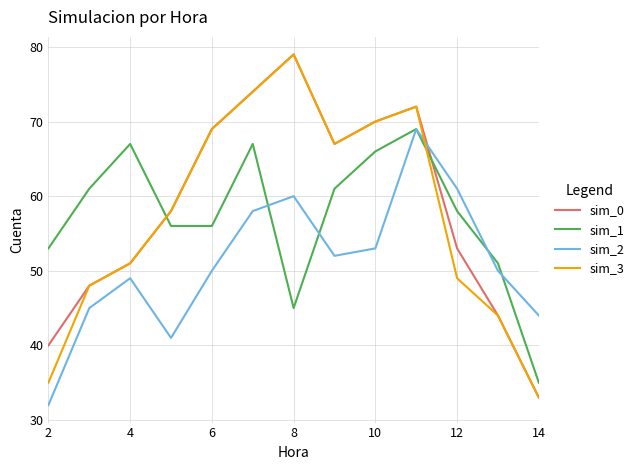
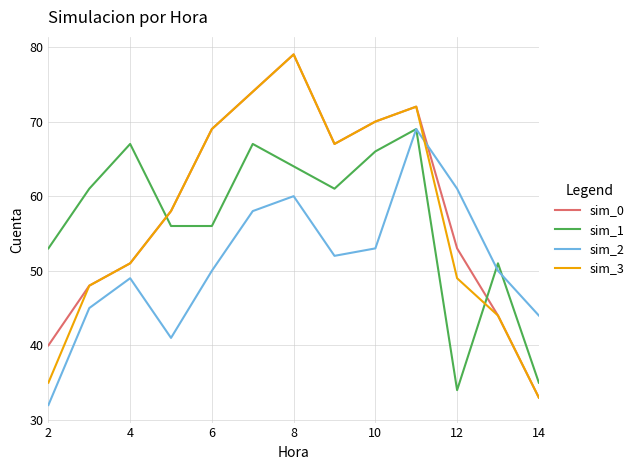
  {
    "sim_0": {
      "2": 40,
      "12": 53
    },
    "sim_1": {
      "2": 53,
      "4": 67,
      "6": 56,
-     "8": 45,
+     "8": 64,
      "10": 66,
-     "12": 58,
+     "12": 34,
      "14": 35
    },
    "sim_2": {
      "2": 32,
      "4": 49,
      "6": 50,
      "8": 60,
      "10": 53,
      "12": 61,
      "14": 44
    },
    "sim_3": {
      "2": 35,
      "12": 49
    }
  }
